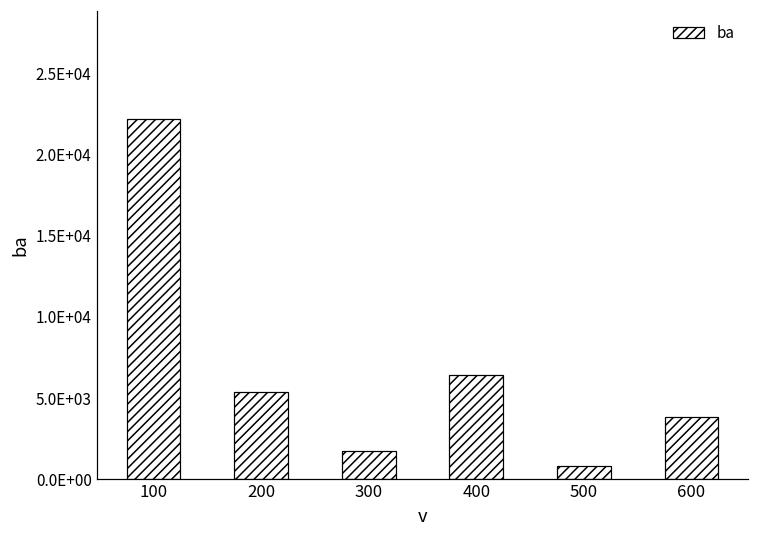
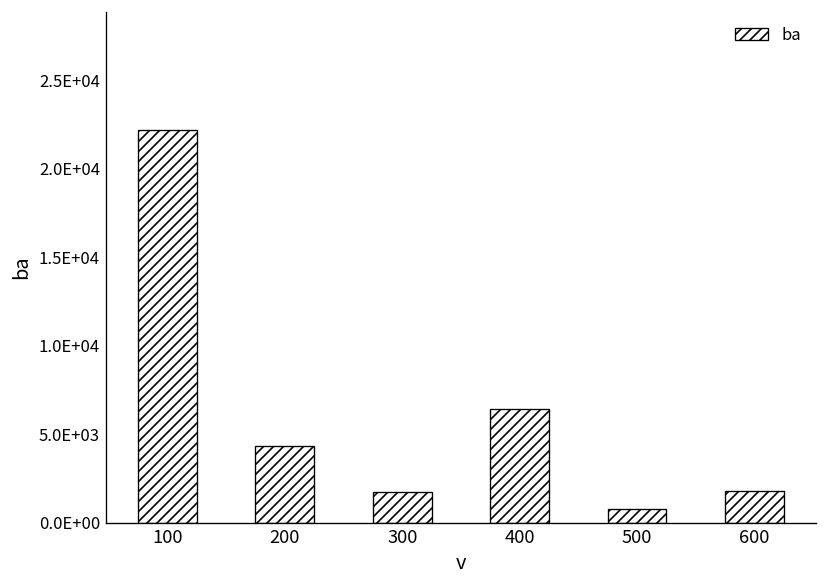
  {
    "100": 22200,
-   "200": 5400,
+   "200": 4300,
    "300": 1800,
    "400": 6400,
    "500": 800,
-   "600": 3800
+   "600": 1800
  }
